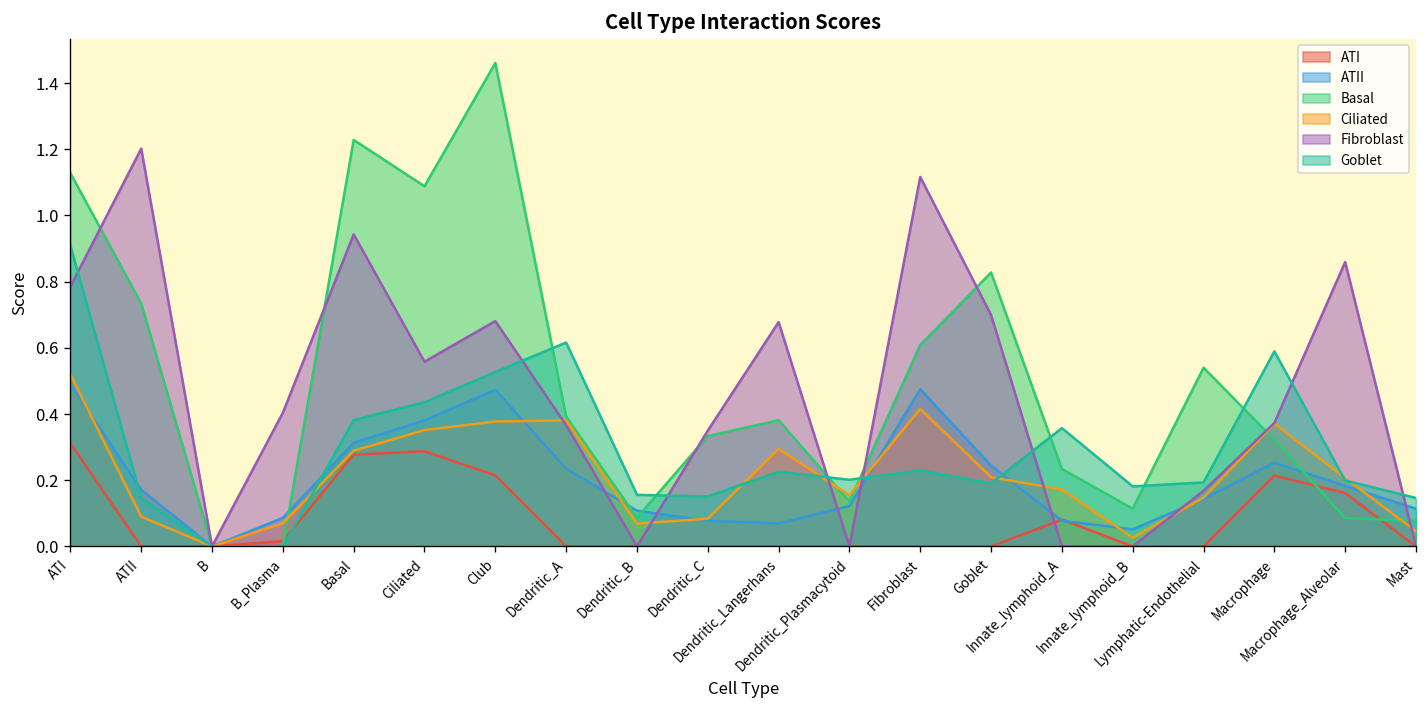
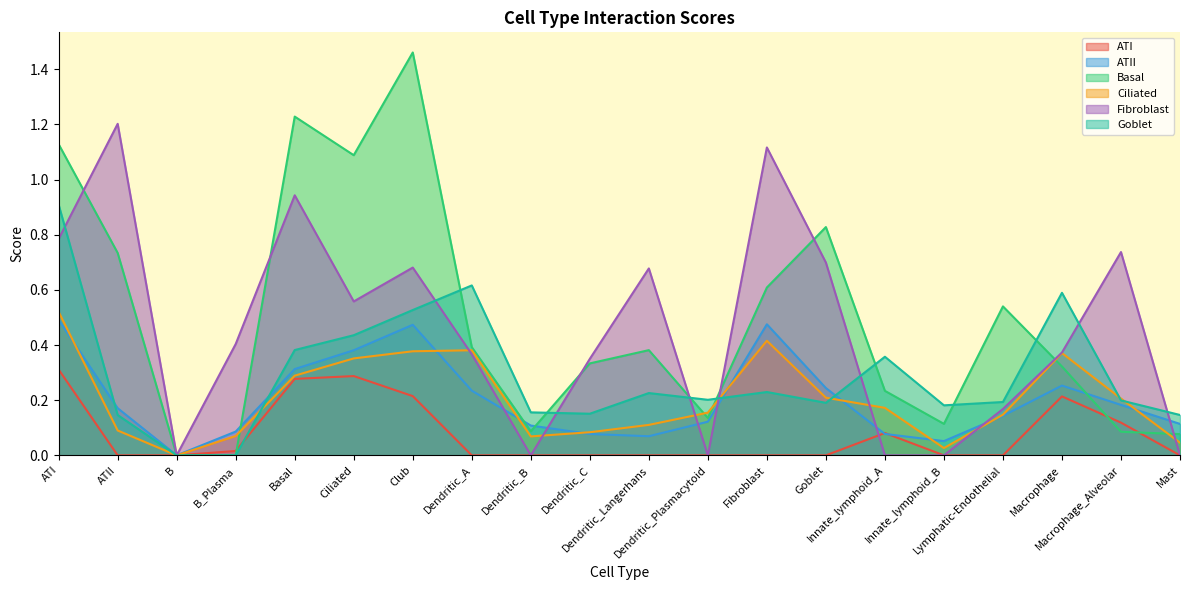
  {
    "ATI": {
      "ATI": 0.31,
      "ATII": 0.00,
      "B_Plasma": 0.02,
      "Basal": 0.28,
      "Ciliated": 0.29,
      "Club": 0.21,
      "Dendritic_A": 0.00,
      "Dendritic_C": 0.00,
      "Dendritic_Langerhans": 0.00,
      "Fibroblast": 0.00,
      "Goblet": 0.00,
      "Lymphatic-Endothelial": 0.00,
      "Macrophage": 0.21,
-     "Macrophage_Alveolar": 0.16
+     "Macrophage_Alveolar": 0.12
    },
    "Ciliated": {
      "ATI": 0.52,
      "ATII": 0.09,
      "B_Plasma": 0.07,
      "Basal": 0.29,
      "Ciliated": 0.35,
      "Club": 0.38,
      "Dendritic_A": 0.38,
      "Dendritic_B": 0.07,
-     "Dendritic_Langerhans": 0.29,
+     "Dendritic_Langerhans": 0.11,
      "Dendritic_Plasmacytoid": 0.15,
      "Fibroblast": 0.42,
      "Goblet": 0.21,
      "Innate_lymphoid_A": 0.17,
      "Innate_lymphoid_B": 0.03,
      "Mast": 0.05
    },
    "Fibroblast": {
      "ATI": 0.78,
      "ATII": 1.20,
      "B_Plasma": 0.40,
      "Basal": 0.94,
      "Ciliated": 0.56,
      "Club": 0.68,
      "Dendritic_A": 0.37,
      "Dendritic_C": 0.35,
      "Dendritic_Langerhans": 0.68,
      "Fibroblast": 1.12,
      "Goblet": 0.70,
      "Innate_lymphoid_A": 0.00,
      "Lymphatic-Endothelial": 0.17,
-     "Macrophage_Alveolar": 0.86
+     "Macrophage_Alveolar": 0.74
    }
  }
